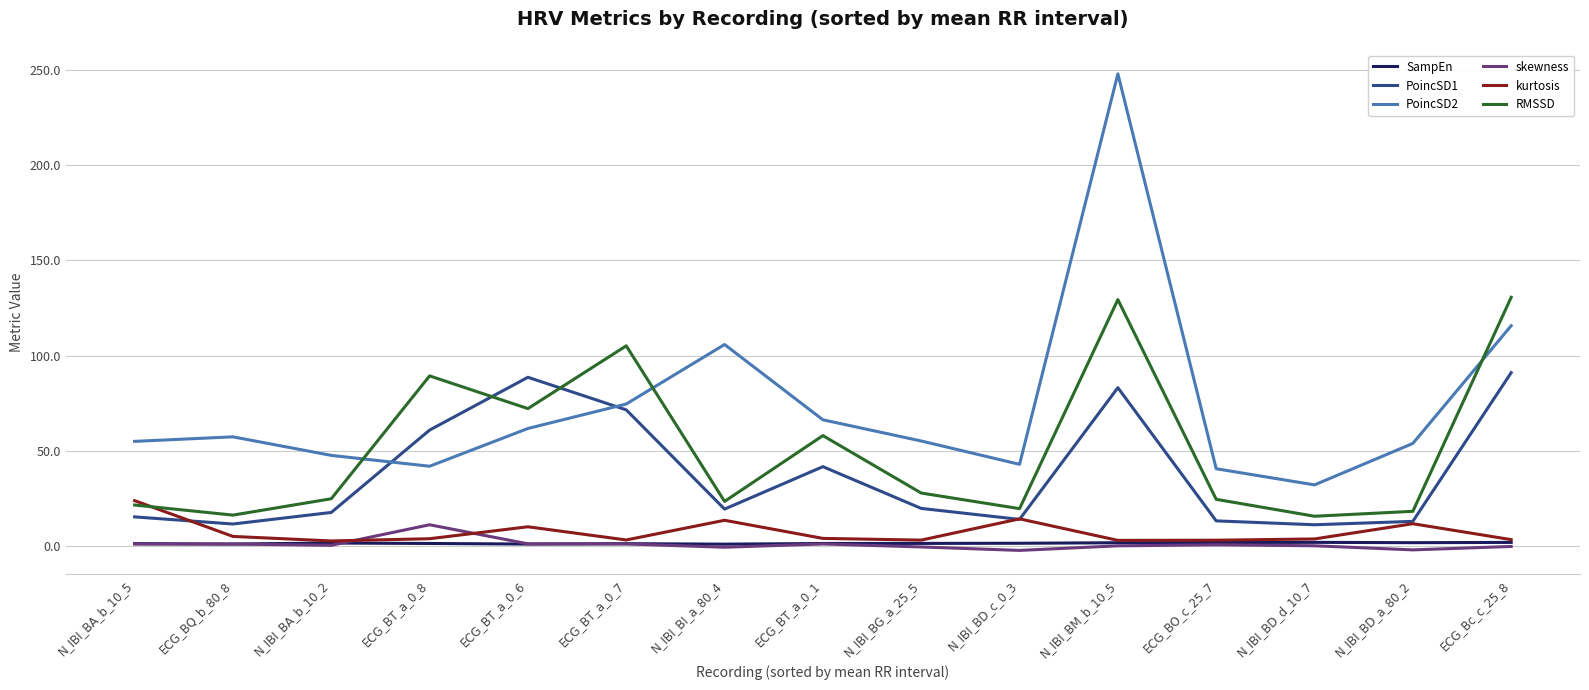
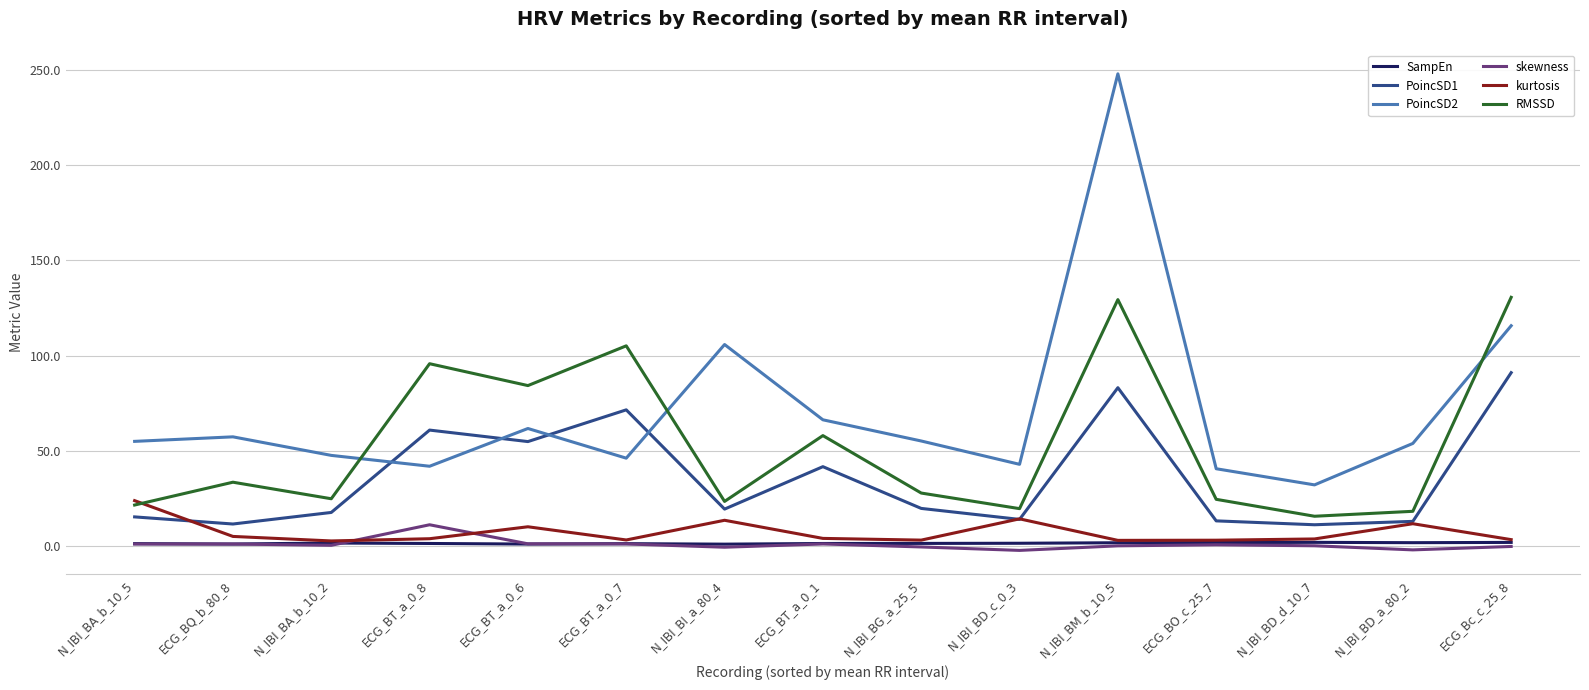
  {
    "SampEn": {
      "ECG_BT_a_0_8": 1,
      "N_IBI_BI_a_80_4": 1,
      "N_IBI_BG_a_25_5": 1,
      "N_IBI_BD_c_0_3": 1,
      "N_IBI_BD_d_10_7": 2,
      "N_IBI_BD_a_80_2": 2,
      "ECG_Bc_c_25_8": 2
    },
    "PoincSD1": {
      "N_IBI_BA_b_10_5": 15,
      "ECG_BQ_b_80_8": 11,
      "N_IBI_BA_b_10_2": 18,
      "ECG_BT_a_0_8": 61,
-     "ECG_BT_a_0_6": 89,
+     "ECG_BT_a_0_6": 55,
      "ECG_BT_a_0_7": 71,
      "N_IBI_BI_a_80_4": 19,
      "ECG_BT_a_0_1": 42,
      "N_IBI_BG_a_25_5": 20,
      "N_IBI_BM_b_10_5": 83,
      "ECG_BO_c_25_7": 13,
      "N_IBI_BD_d_10_7": 11,
      "ECG_Bc_c_25_8": 91
    },
    "PoincSD2": {
      "N_IBI_BA_b_10_5": 55,
      "ECG_BQ_b_80_8": 57,
      "N_IBI_BA_b_10_2": 48,
      "ECG_BT_a_0_8": 42,
      "ECG_BT_a_0_6": 62,
-     "ECG_BT_a_0_7": 75,
+     "ECG_BT_a_0_7": 46,
      "N_IBI_BI_a_80_4": 106,
      "ECG_BT_a_0_1": 66,
      "N_IBI_BG_a_25_5": 55,
      "N_IBI_BD_c_0_3": 43,
      "N_IBI_BM_b_10_5": 248,
      "ECG_BO_c_25_7": 40,
      "N_IBI_BD_d_10_7": 32,
      "N_IBI_BD_a_80_2": 54,
      "ECG_Bc_c_25_8": 116
    },
    "skewness": {
      "ECG_BT_a_0_8": 11,
      "N_IBI_BI_a_80_4": -1,
      "N_IBI_BG_a_25_5": -1,
      "N_IBI_BD_c_0_3": -2,
      "N_IBI_BM_b_10_5": 0,
      "N_IBI_BD_d_10_7": 0,
      "N_IBI_BD_a_80_2": -2,
      "ECG_Bc_c_25_8": 0
    },
    "kurtosis": {
      "N_IBI_BA_b_10_5": 24,
      "ECG_BQ_b_80_8": 5,
      "ECG_BT_a_0_8": 4,
      "ECG_BT_a_0_6": 10,
      "ECG_BT_a_0_7": 3,
      "N_IBI_BI_a_80_4": 13,
      "ECG_BT_a_0_1": 4,
      "N_IBI_BG_a_25_5": 3,
      "N_IBI_BD_d_10_7": 4,
      "ECG_Bc_c_25_8": 3
    },
    "RMSSD": {
      "N_IBI_BA_b_10_5": 21,
-     "ECG_BQ_b_80_8": 16,
+     "ECG_BQ_b_80_8": 33,
      "N_IBI_BA_b_10_2": 25,
-     "ECG_BT_a_0_8": 89,
-     "ECG_BT_a_0_6": 72,
+     "ECG_BT_a_0_8": 96,
+     "ECG_BT_a_0_6": 84,
      "ECG_BT_a_0_7": 105,
      "N_IBI_BI_a_80_4": 23,
      "ECG_BT_a_0_1": 58,
      "N_IBI_BG_a_25_5": 28,
      "N_IBI_BD_c_0_3": 20,
      "N_IBI_BM_b_10_5": 129,
      "ECG_BO_c_25_7": 24,
      "N_IBI_BD_d_10_7": 16,
      "N_IBI_BD_a_80_2": 18,
      "ECG_Bc_c_25_8": 131
    }
  }
